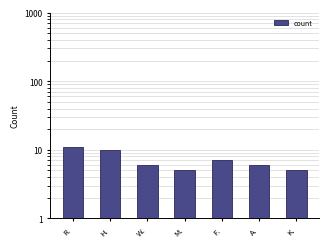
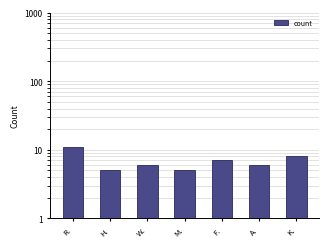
  {
    "R.": 11,
-   "H.": 10,
+   "H.": 5,
    "W.": 6,
    "M.": 5,
    "F.": 7,
    "A.": 6,
-   "K.": 5
+   "K.": 8
  }
